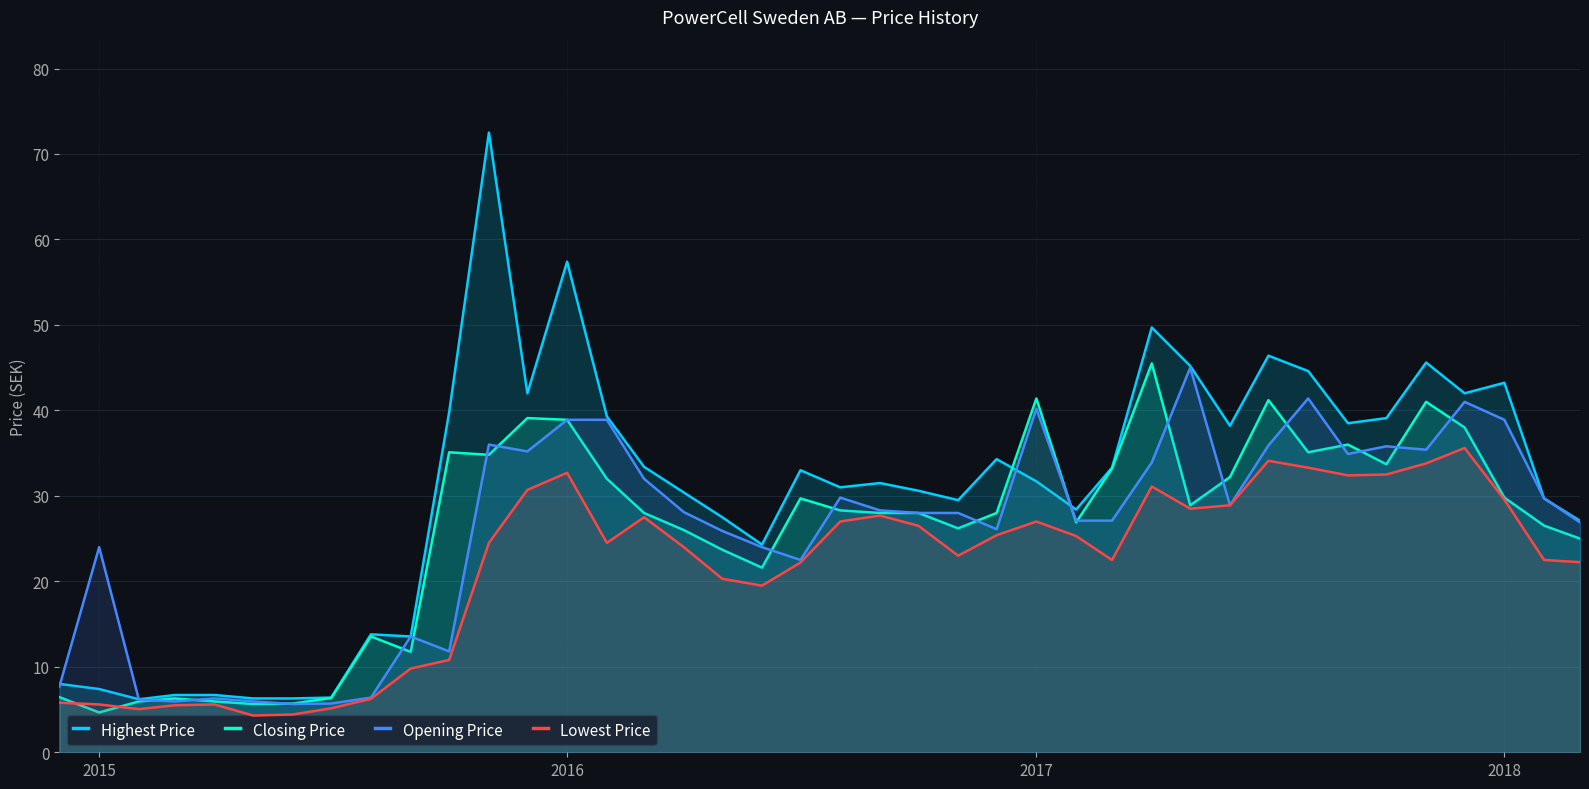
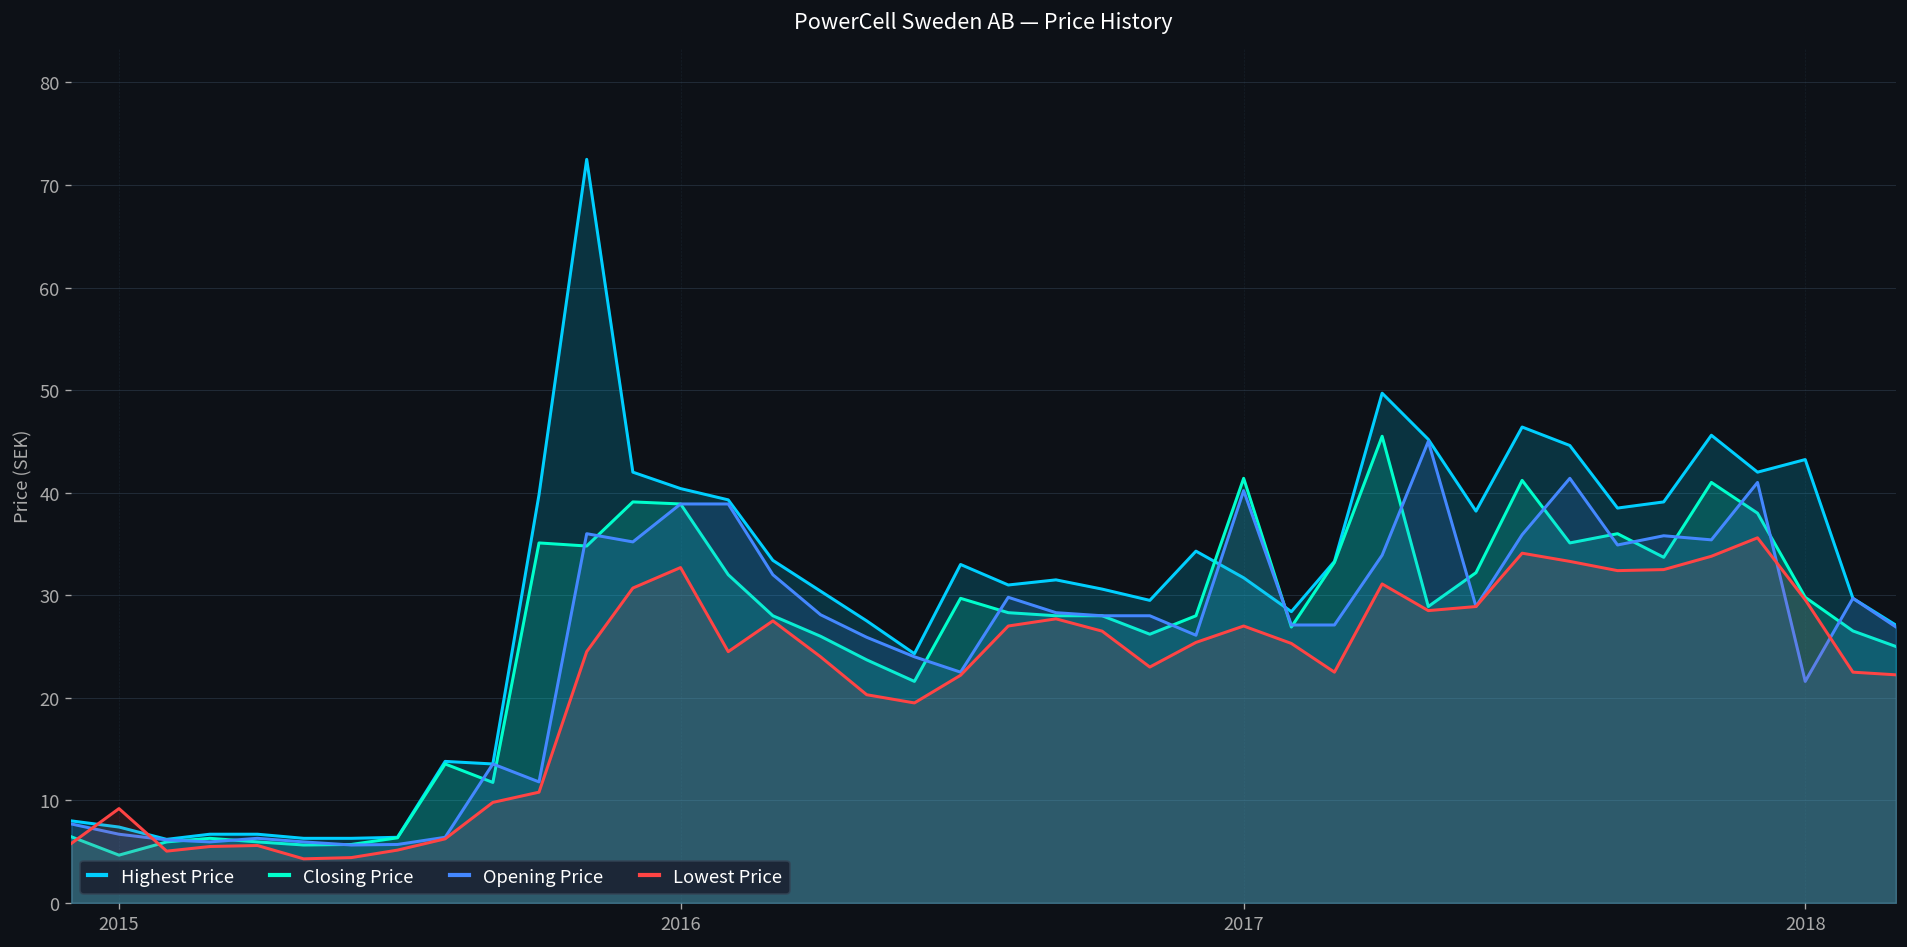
  {
    "Highest Price": {
      "2015": 7,
-     "2016": 57,
+     "2016": 40,
      "2017": 32,
      "2018": 43
    },
    "Closing Price": {
      "2015": 5,
      "2017": 41
    },
    "Opening Price": {
-     "2015": 24,
+     "2015": 7,
      "2017": 40,
-     "2018": 39
+     "2018": 22
    },
    "Lowest Price": {
-     "2015": 6,
+     "2015": 9,
      "2016": 33,
      "2017": 27
    }
  }
